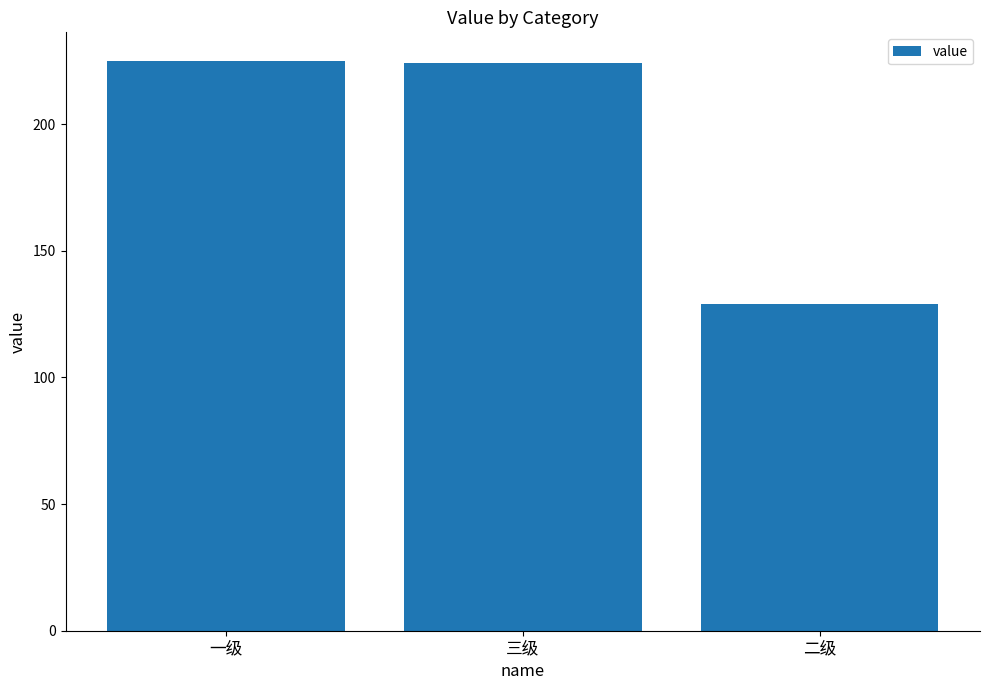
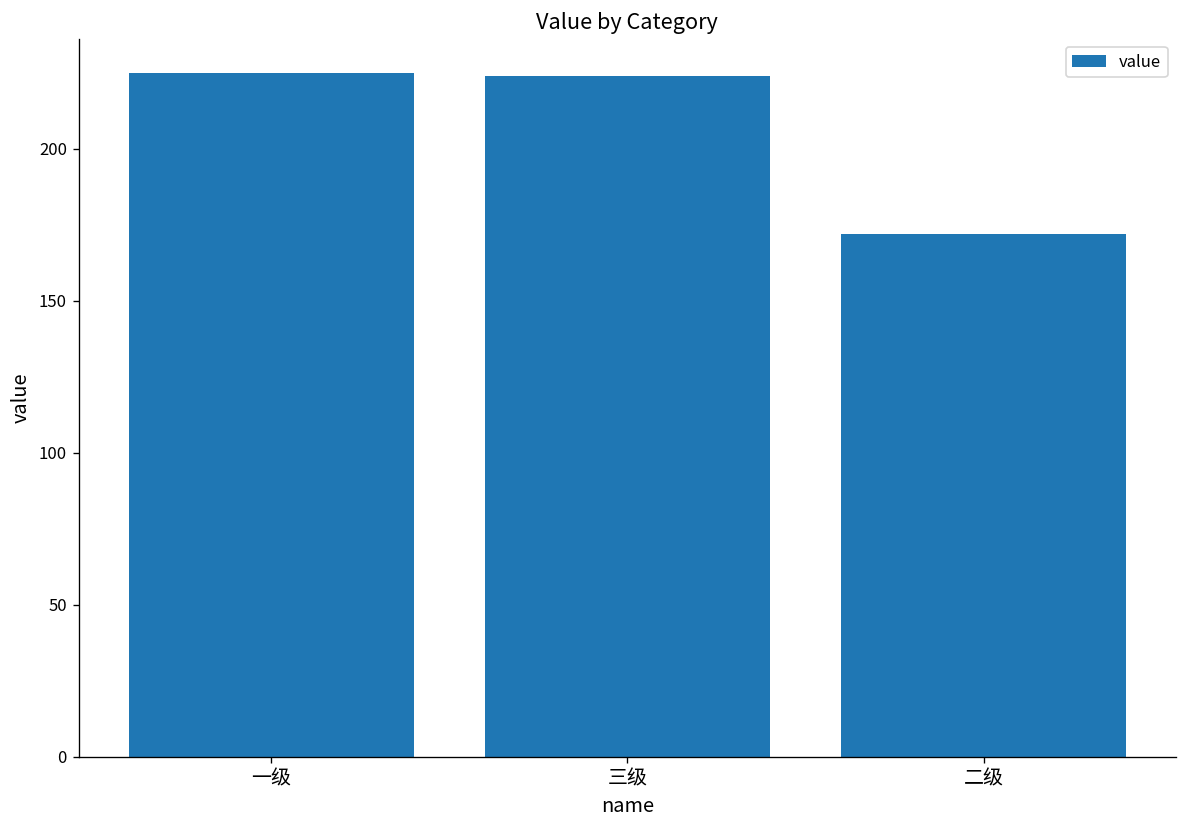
  {
    "一级": 225,
    "三级": 224,
-   "二级": 129
+   "二级": 172
  }
